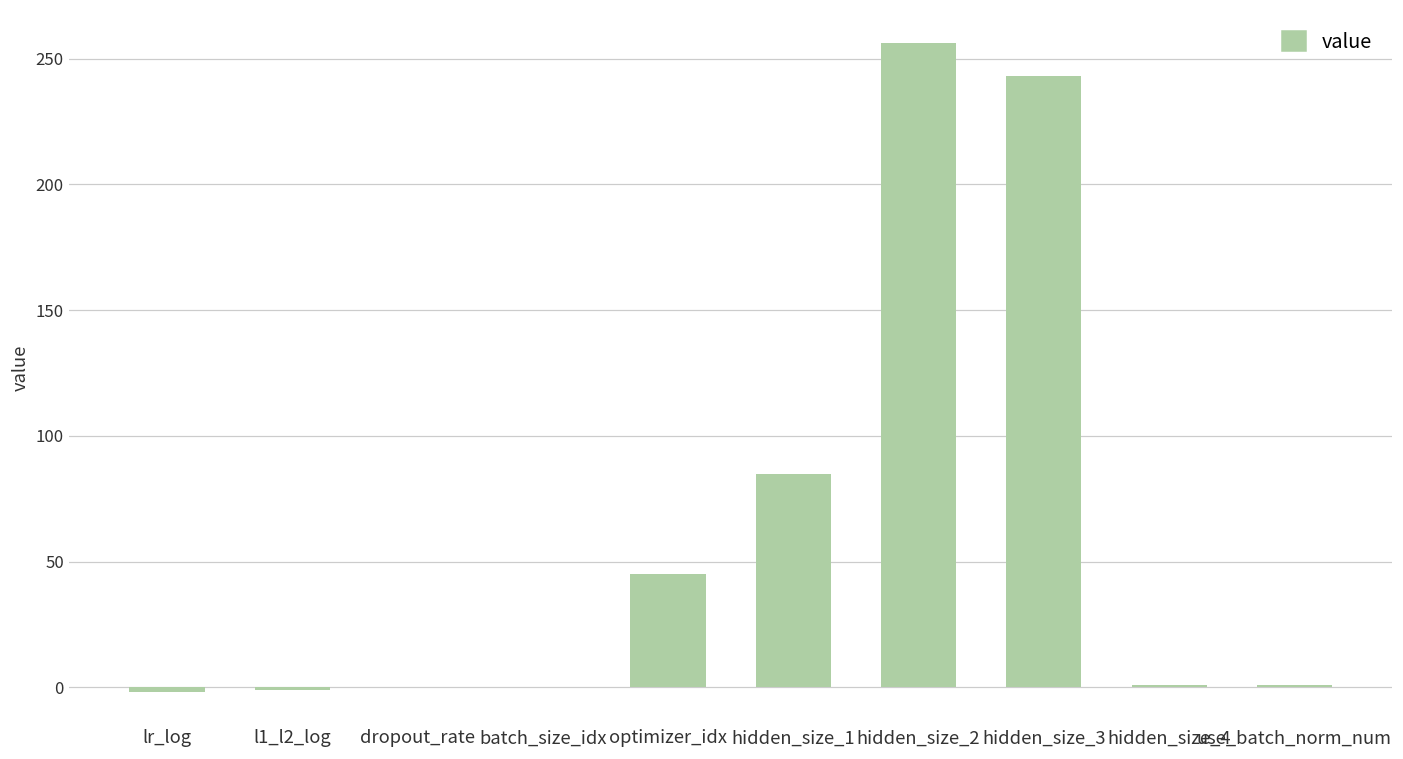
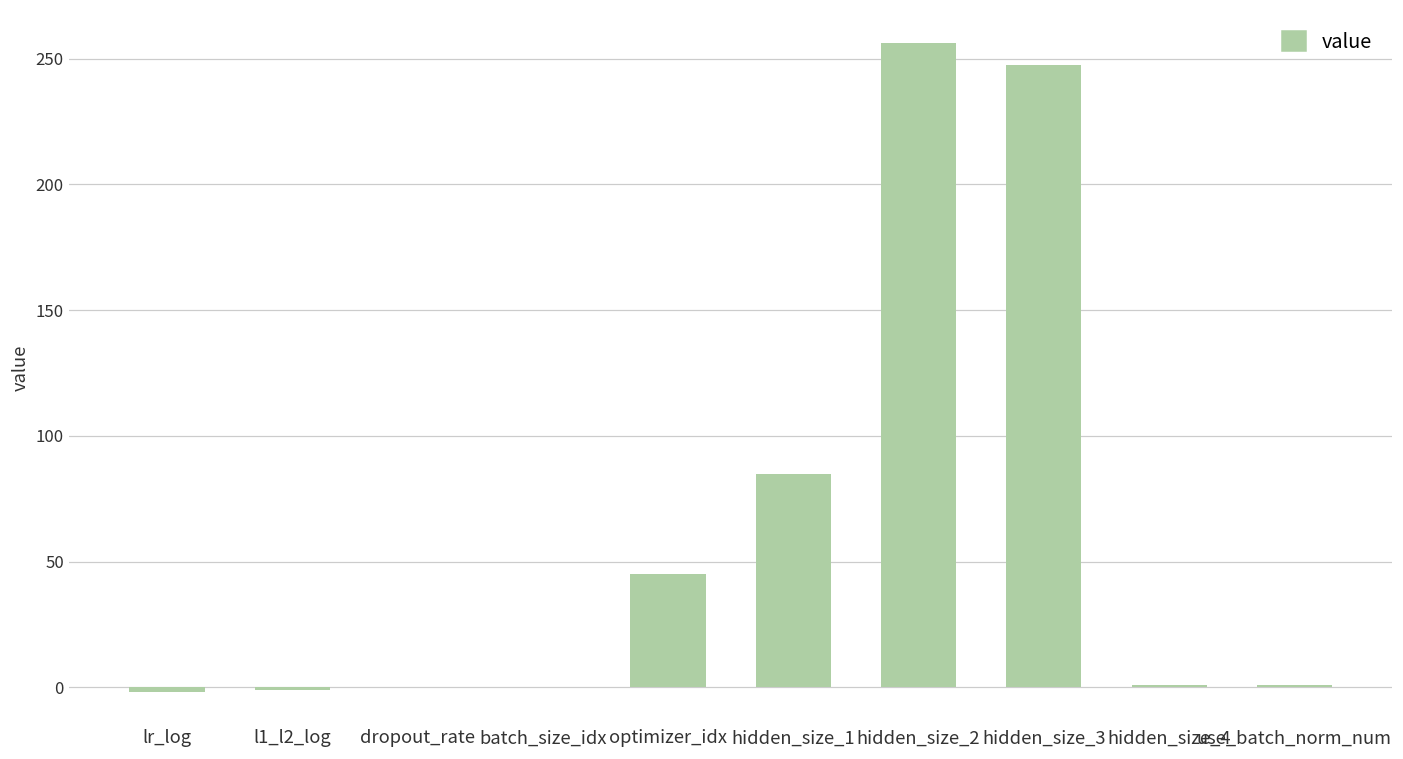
  {
    "lr_log": -2,
    "dropout_rate": 0,
    "batch_size_idx": 0,
    "optimizer_idx": 45,
    "hidden_size_1": 85,
    "hidden_size_2": 256,
-   "hidden_size_3": 243
+   "hidden_size_3": 247
  }
